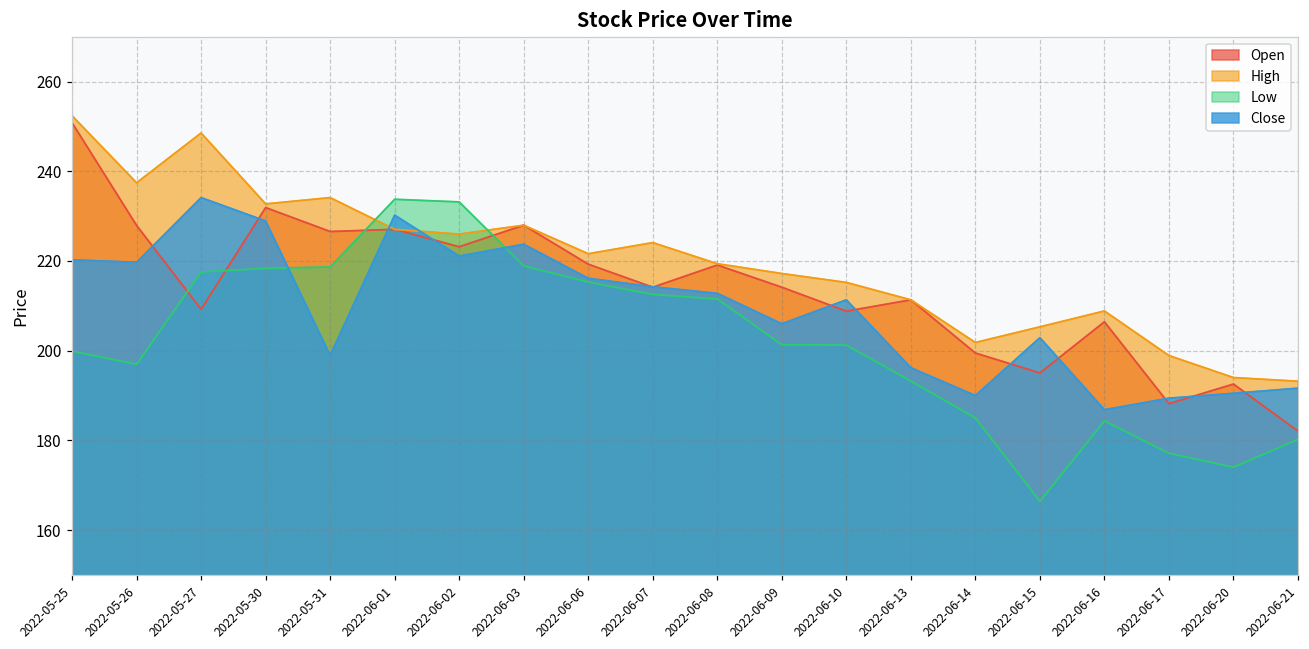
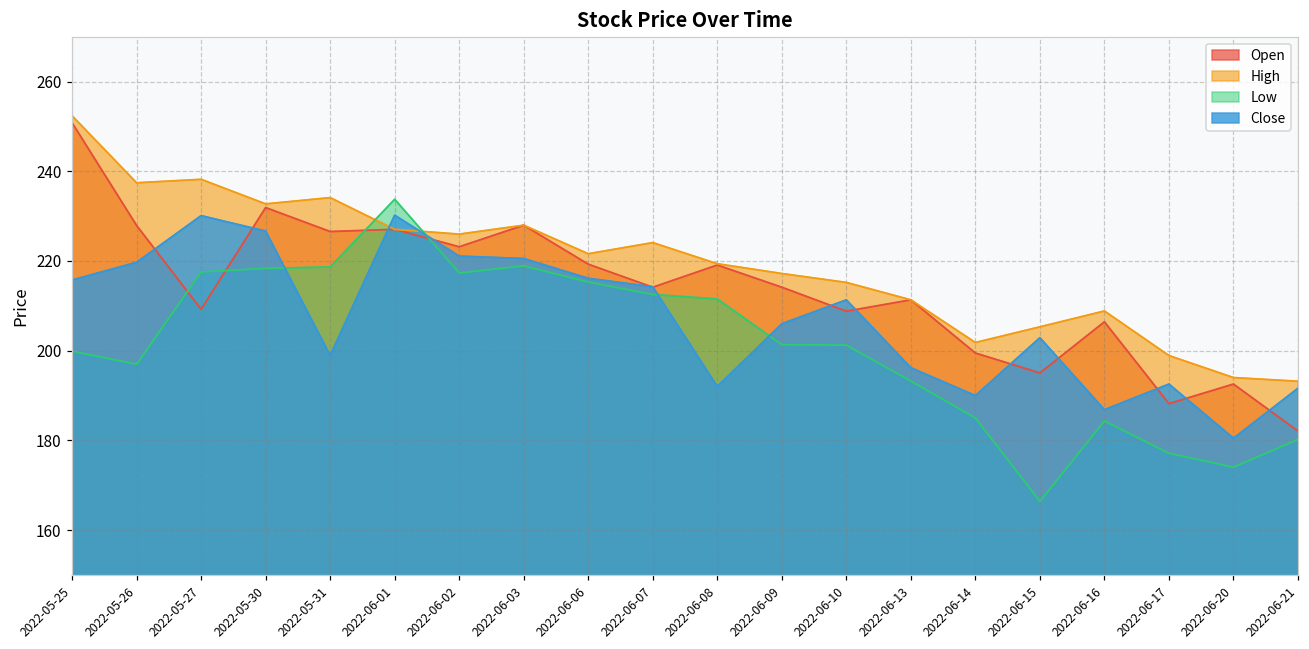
  {
    "Open": {
      "2022-05-25": 251,
      "2022-05-26": 228,
      "2022-05-27": 209,
      "2022-05-30": 232,
      "2022-05-31": 227,
      "2022-06-02": 223,
      "2022-06-06": 219,
      "2022-06-09": 214,
      "2022-06-10": 209,
      "2022-06-14": 199,
      "2022-06-15": 195,
      "2022-06-16": 206,
      "2022-06-17": 188,
      "2022-06-20": 193,
      "2022-06-21": 182
    },
    "High": {
      "2022-05-25": 252,
      "2022-05-26": 237,
-     "2022-05-27": 249,
+     "2022-05-27": 238,
      "2022-05-30": 233,
      "2022-05-31": 234,
      "2022-06-02": 226,
      "2022-06-06": 222,
      "2022-06-07": 224,
      "2022-06-09": 217,
      "2022-06-10": 215,
      "2022-06-14": 202,
      "2022-06-15": 205,
      "2022-06-16": 209,
      "2022-06-17": 199,
      "2022-06-20": 194,
      "2022-06-21": 193
    },
    "Low": {
      "2022-05-25": 200,
      "2022-05-26": 197,
      "2022-05-27": 218,
      "2022-05-30": 218,
      "2022-05-31": 219,
      "2022-06-01": 234,
-     "2022-06-02": 233,
+     "2022-06-02": 217,
      "2022-06-03": 219,
      "2022-06-06": 215,
      "2022-06-07": 213,
      "2022-06-08": 212,
      "2022-06-09": 201,
      "2022-06-10": 201,
      "2022-06-13": 193,
      "2022-06-14": 185,
      "2022-06-15": 166,
      "2022-06-16": 184,
      "2022-06-17": 177,
      "2022-06-20": 174,
      "2022-06-21": 180
    },
    "Close": {
-     "2022-05-25": 220,
+     "2022-05-25": 216,
      "2022-05-26": 220,
-     "2022-05-27": 234,
-     "2022-05-30": 229,
+     "2022-05-27": 230,
+     "2022-05-30": 227,
      "2022-05-31": 199,
      "2022-06-01": 230,
      "2022-06-02": 221,
-     "2022-06-03": 224,
+     "2022-06-03": 221,
      "2022-06-06": 216,
-     "2022-06-08": 213,
+     "2022-06-08": 192,
      "2022-06-09": 206,
      "2022-06-10": 211,
      "2022-06-13": 196,
      "2022-06-14": 190,
      "2022-06-15": 203,
      "2022-06-16": 187,
-     "2022-06-17": 189,
-     "2022-06-20": 190,
+     "2022-06-17": 193,
+     "2022-06-20": 180,
      "2022-06-21": 192
    }
  }
